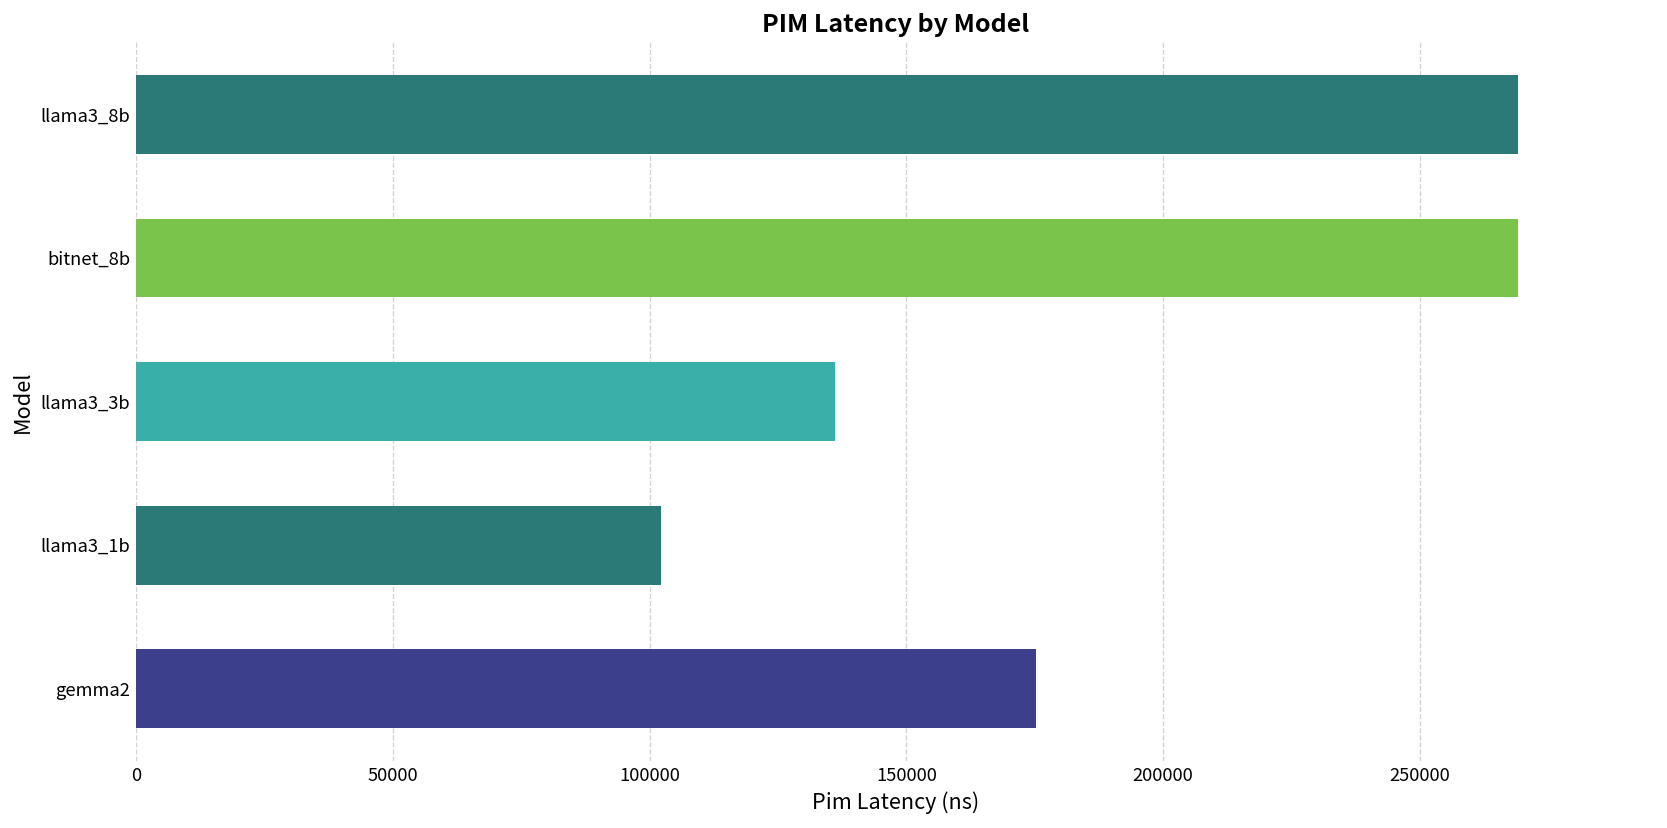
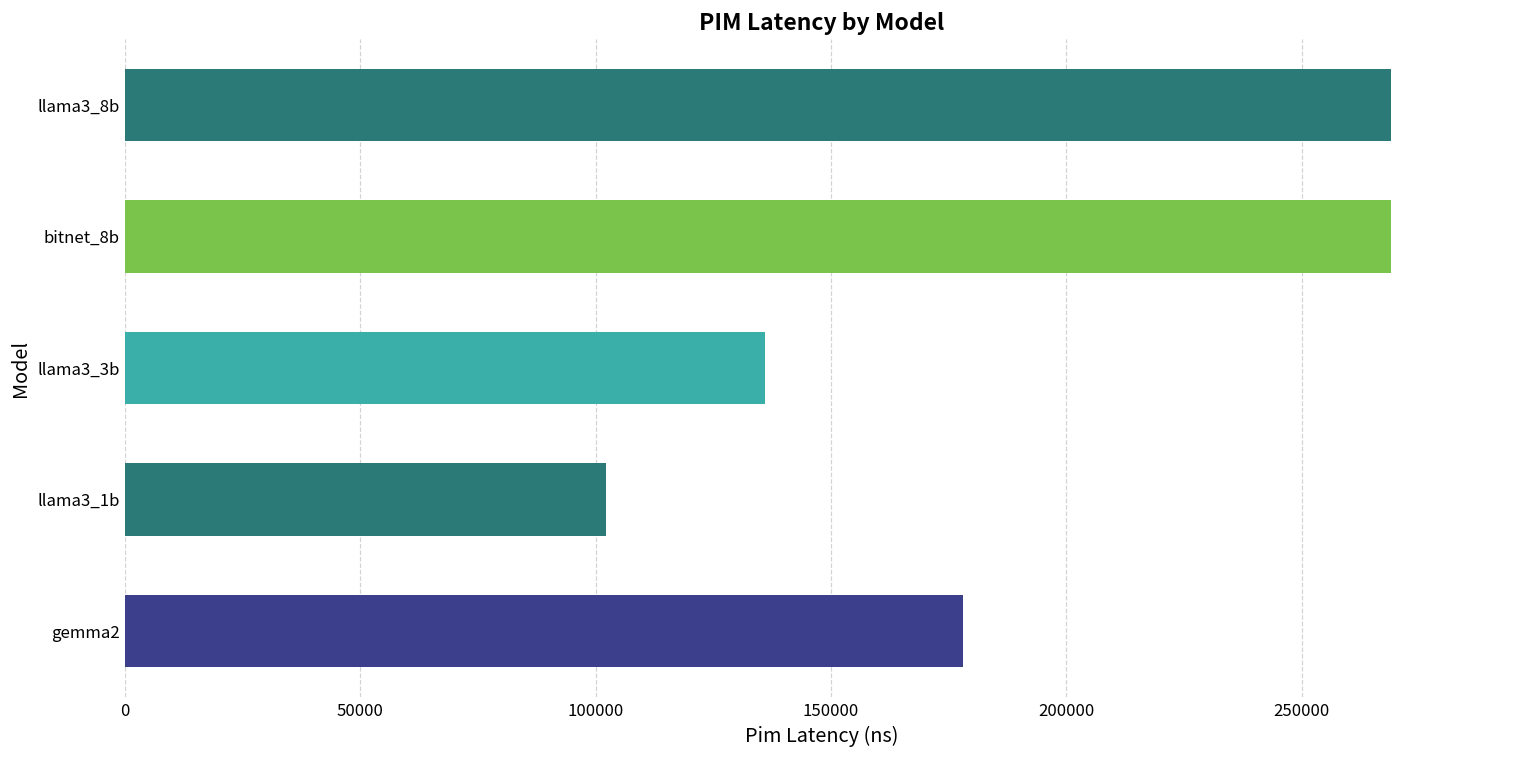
  {
    "llama3_8b": 269000,
    "bitnet_8b": 269000,
    "llama3_3b": 136000,
    "llama3_1b": 102000,
-   "gemma2": 175000
+   "gemma2": 178000
  }
